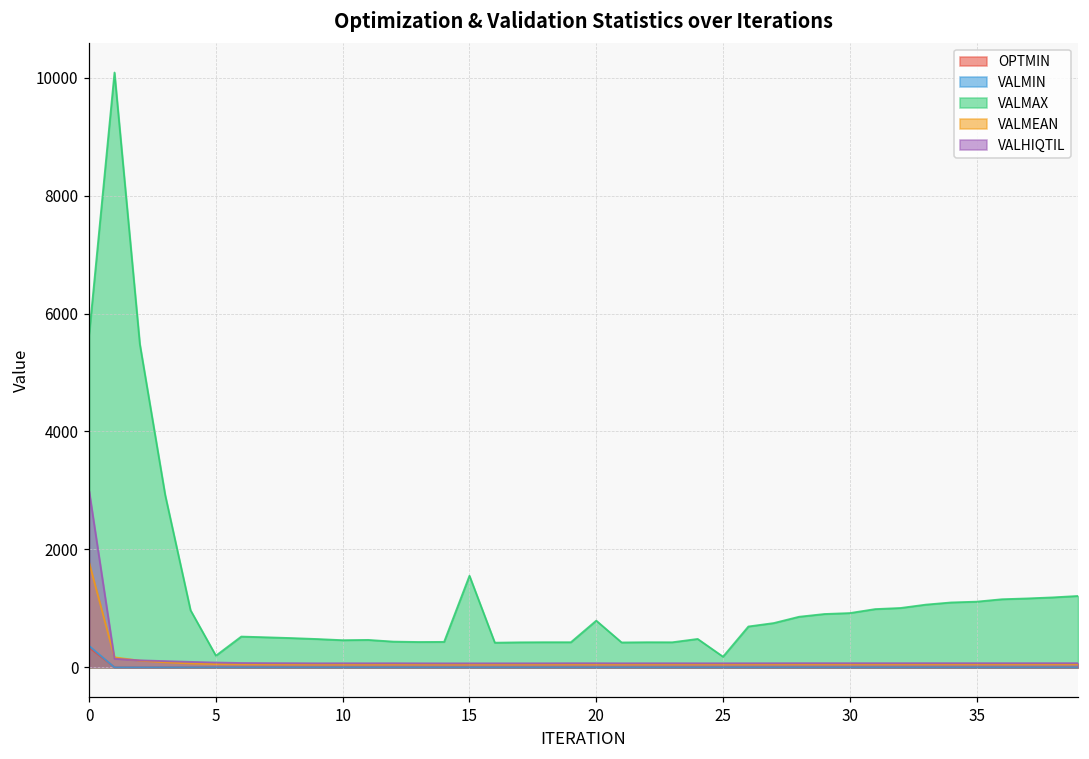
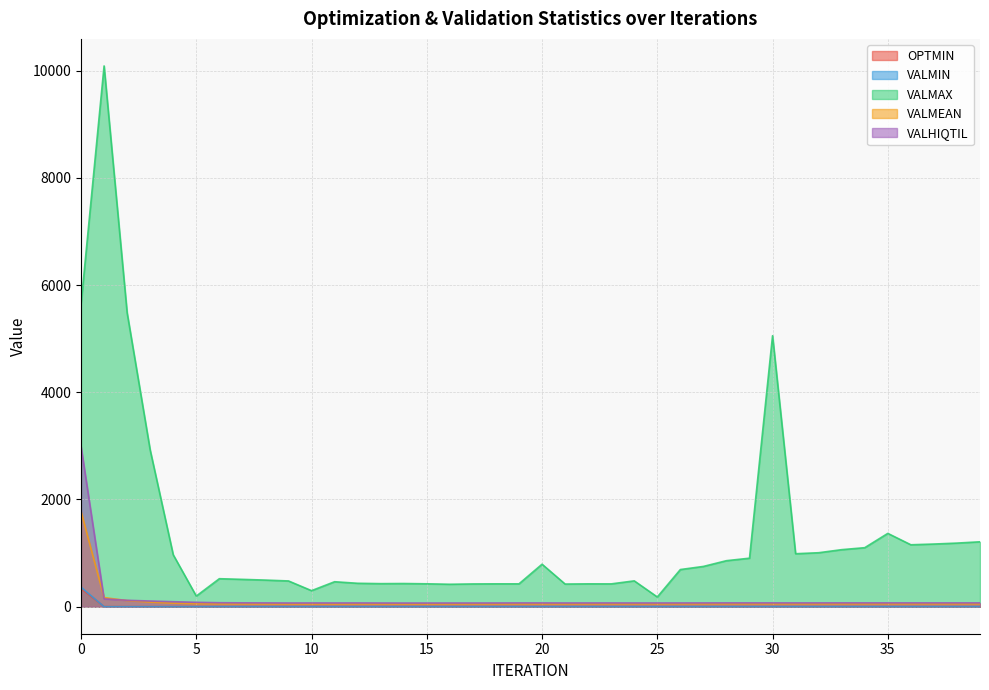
  {
    "VALMAX": {
      "0": 5600,
      "5": 200,
-     "10": 500,
-     "15": 1600,
+     "10": 300,
+     "15": 400,
      "20": 800,
      "25": 200,
-     "30": 900,
-     "35": 1100
+     "30": 5100,
+     "35": 1400
    },
    "VALMEAN": {
      "0": 1800
    },
    "VALHIQTIL": {
      "0": 3000
    }
  }
